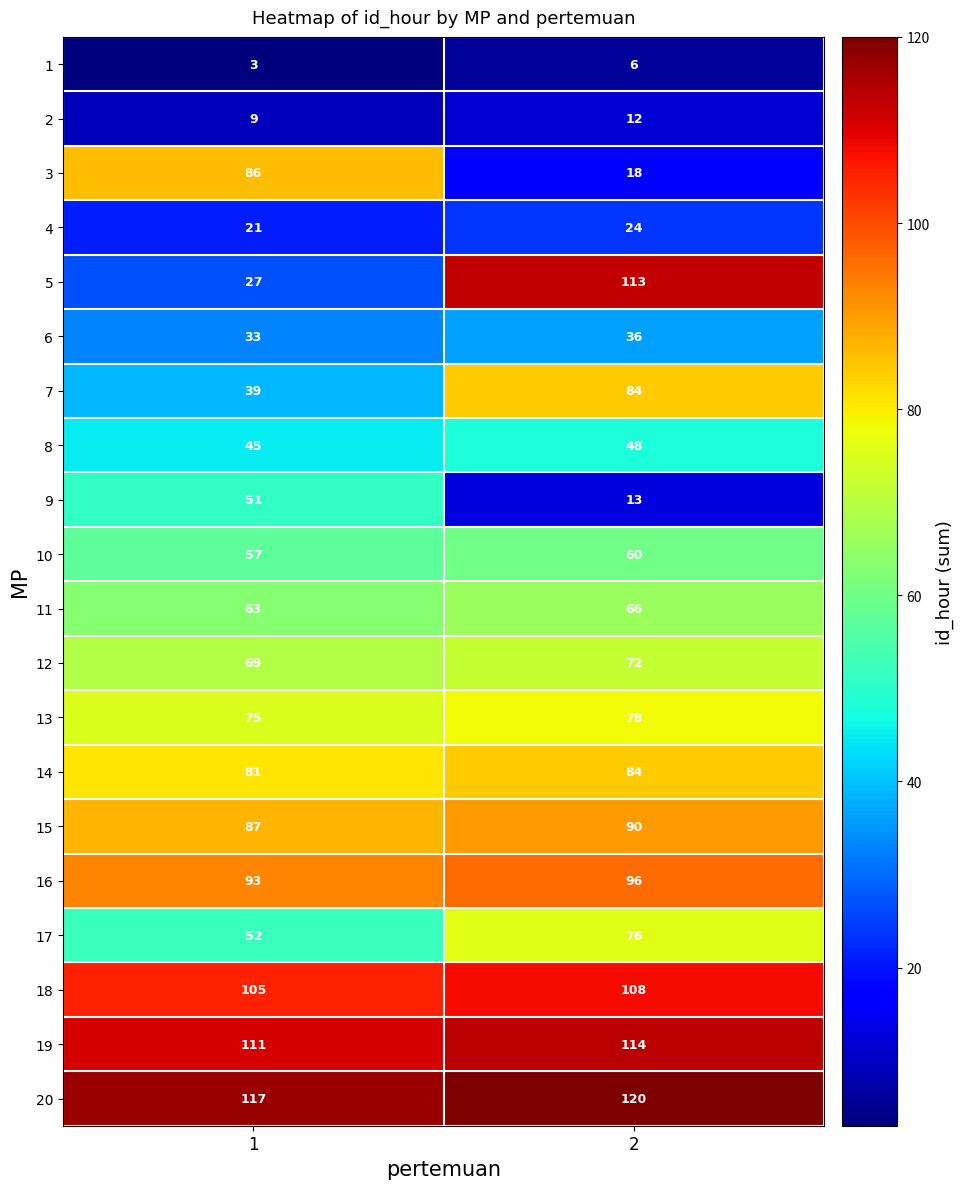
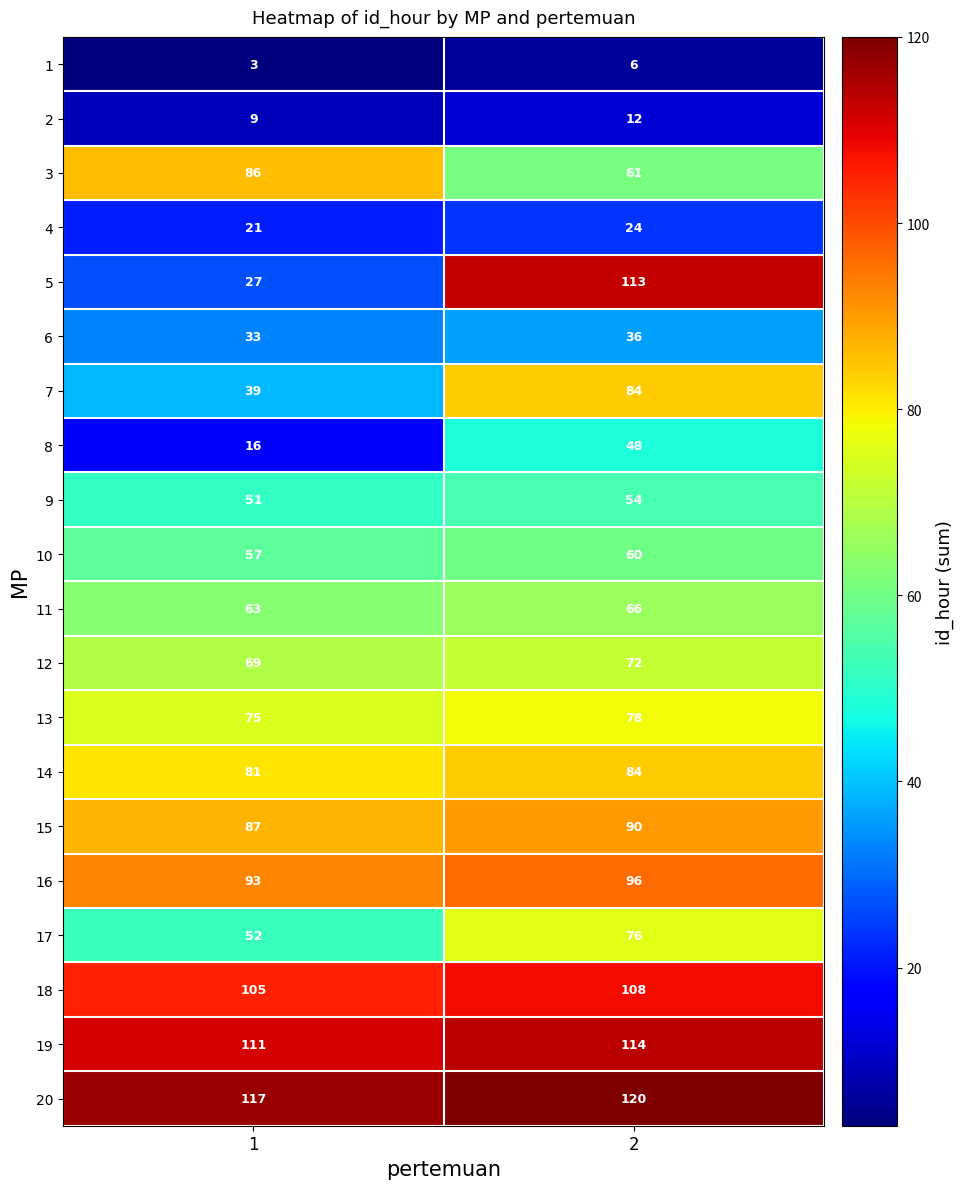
  {
    "1": {
      "1": 3,
      "2": 6
    },
    "2": {
      "1": 9,
      "2": 12
    },
    "3": {
      "1": 86,
-     "2": 18
+     "2": 61
    },
    "4": {
      "1": 21,
      "2": 24
    },
    "5": {
      "1": 27,
      "2": 113
    },
    "6": {
      "1": 33,
      "2": 36
    },
    "7": {
      "1": 39,
      "2": 84
    },
    "8": {
-     "1": 45,
+     "1": 16,
      "2": 48
    },
    "9": {
      "1": 51,
-     "2": 13
+     "2": 54
    },
    "10": {
      "1": 57,
      "2": 60
    },
    "11": {
      "1": 63,
      "2": 66
    },
    "12": {
      "1": 69,
      "2": 72
    },
    "13": {
      "1": 75,
      "2": 78
    },
    "14": {
      "1": 81,
      "2": 84
    },
    "15": {
      "1": 87,
      "2": 90
    },
    "16": {
      "1": 93,
      "2": 96
    },
    "17": {
      "1": 52,
      "2": 76
    },
    "18": {
      "1": 105,
      "2": 108
    },
    "19": {
      "1": 111,
      "2": 114
    },
    "20": {
      "1": 117,
      "2": 120
    }
  }
